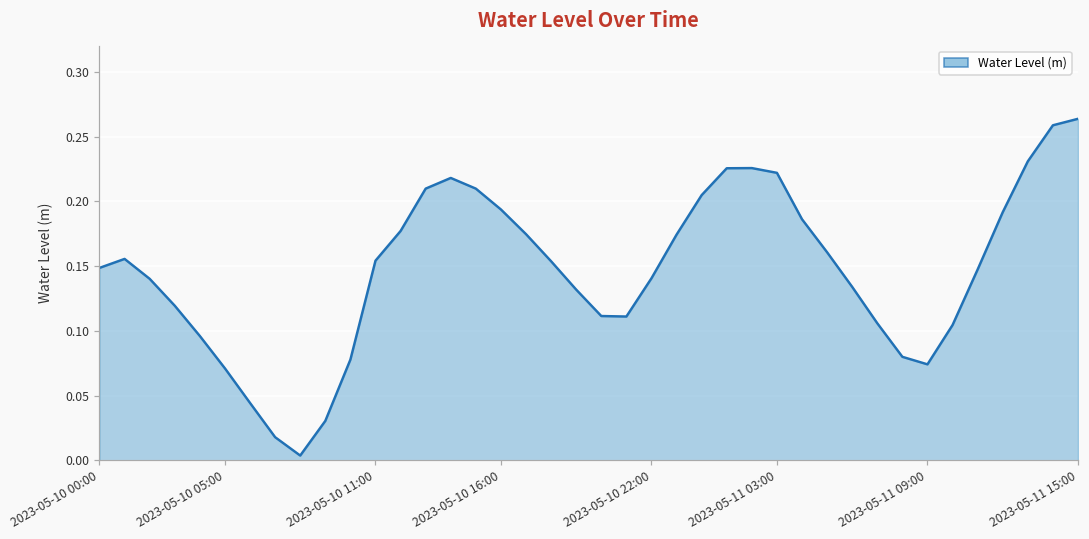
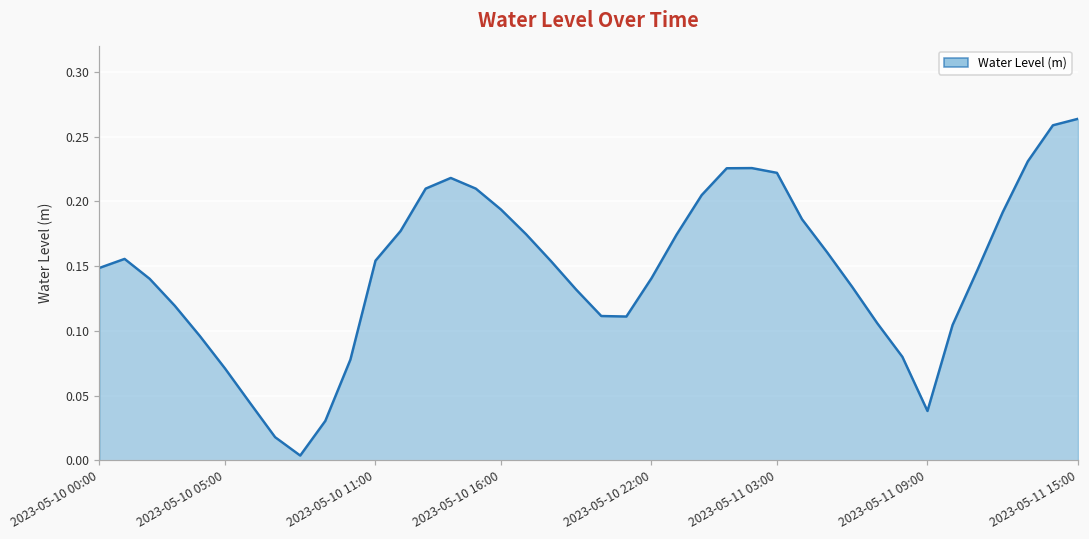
  {
    "2023-05-10 00:00": 0.149,
    "2023-05-10 05:00": 0.071,
    "2023-05-10 11:00": 0.154,
    "2023-05-10 16:00": 0.194,
    "2023-05-10 22:00": 0.141,
    "2023-05-11 03:00": 0.222,
-   "2023-05-11 09:00": 0.074,
+   "2023-05-11 09:00": 0.038,
    "2023-05-11 15:00": 0.264
  }
